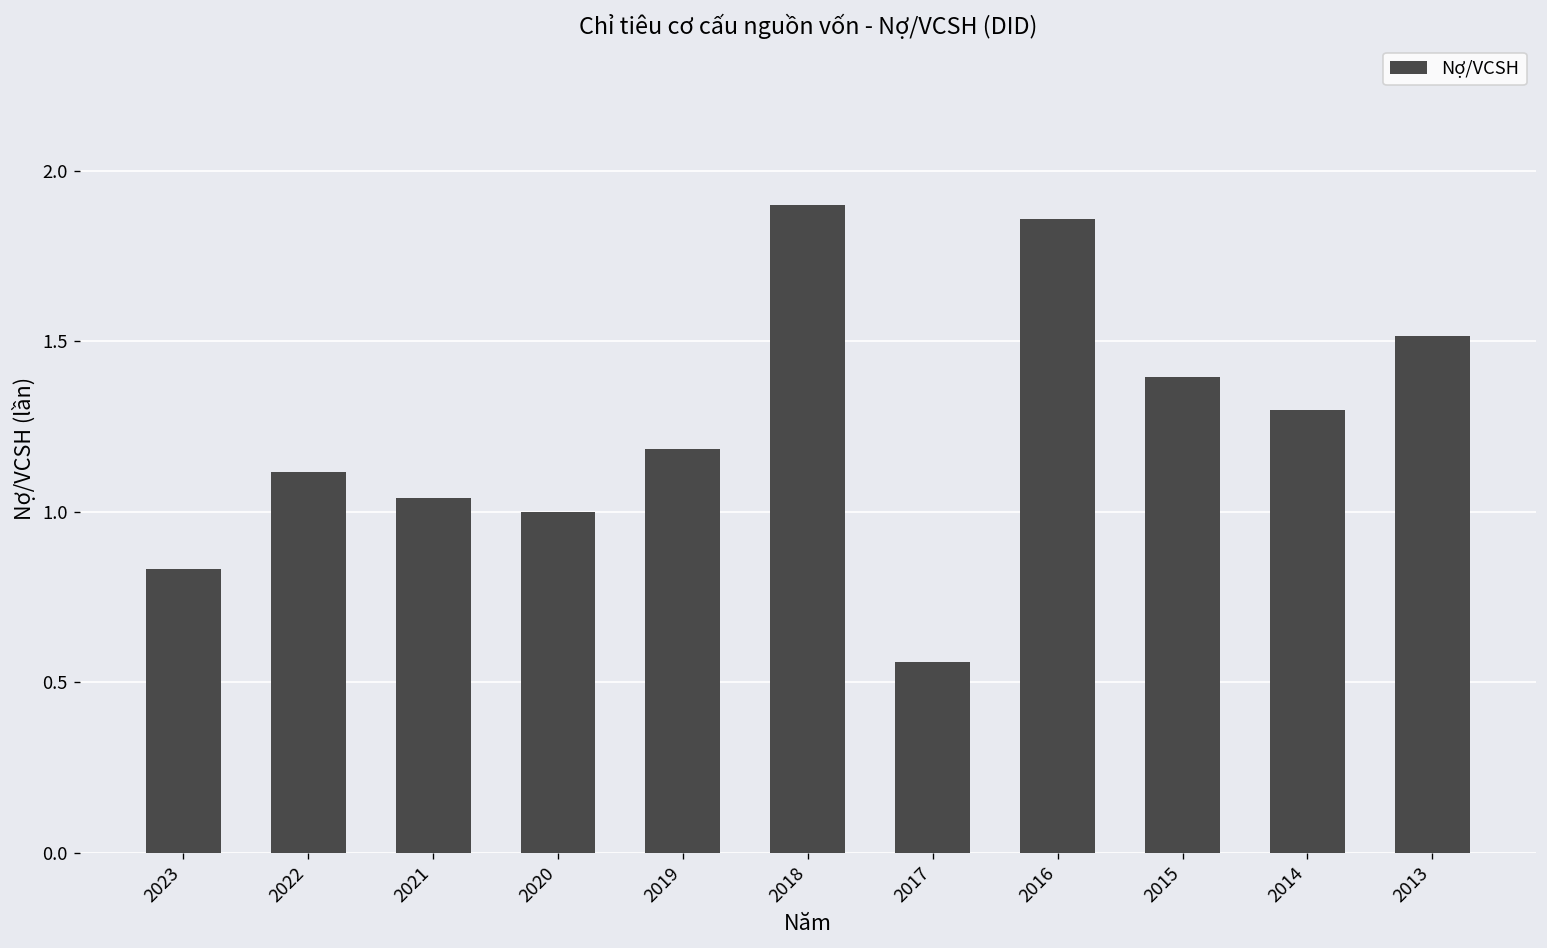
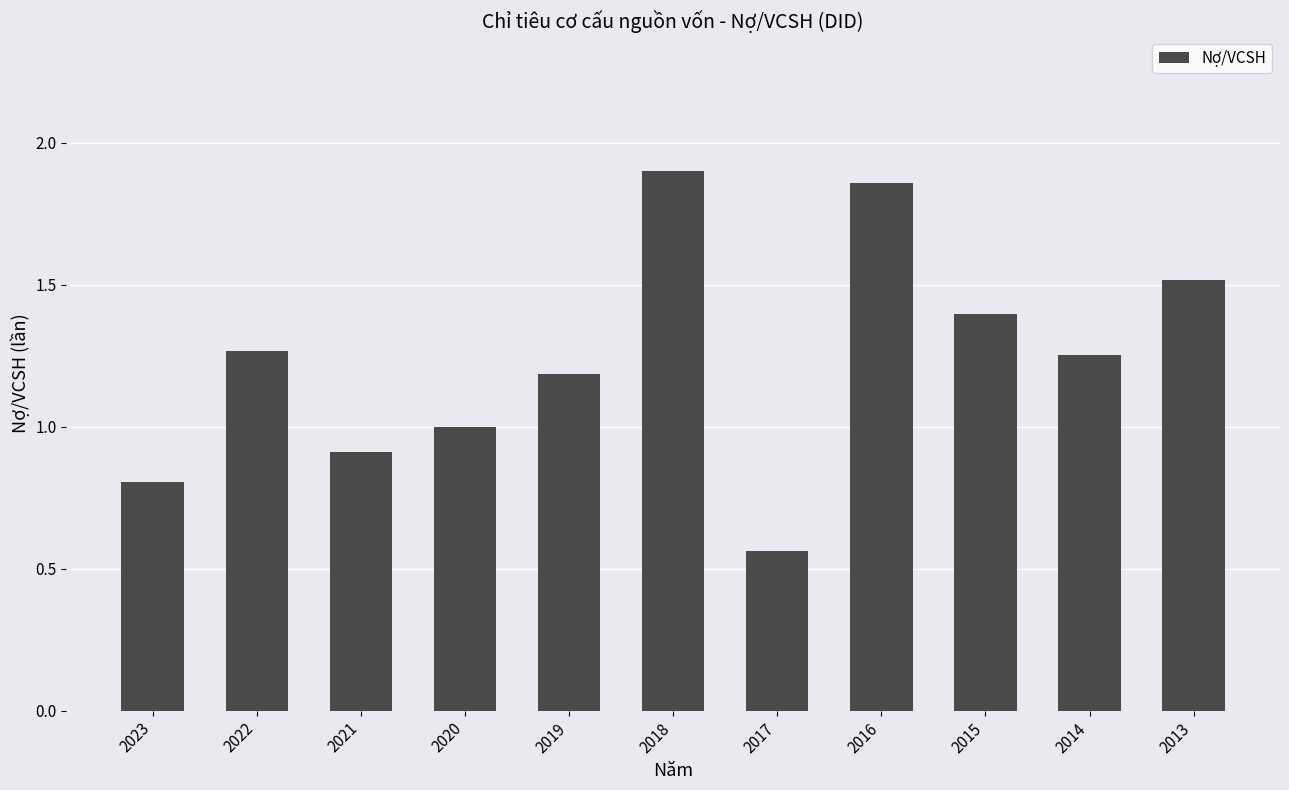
  {
-   "2023": 0.83,
-   "2022": 1.12,
-   "2021": 1.04,
+   "2023": 0.80,
+   "2022": 1.26,
+   "2021": 0.91,
    "2020": 1.00,
    "2019": 1.19,
    "2018": 1.90,
    "2017": 0.56,
    "2016": 1.86,
    "2015": 1.40,
-   "2014": 1.30,
+   "2014": 1.25,
    "2013": 1.52
  }
